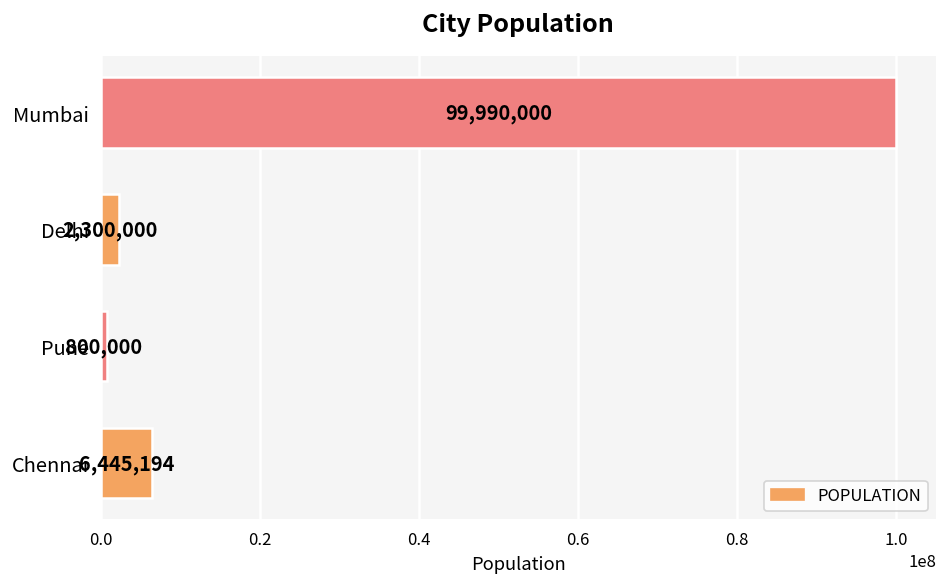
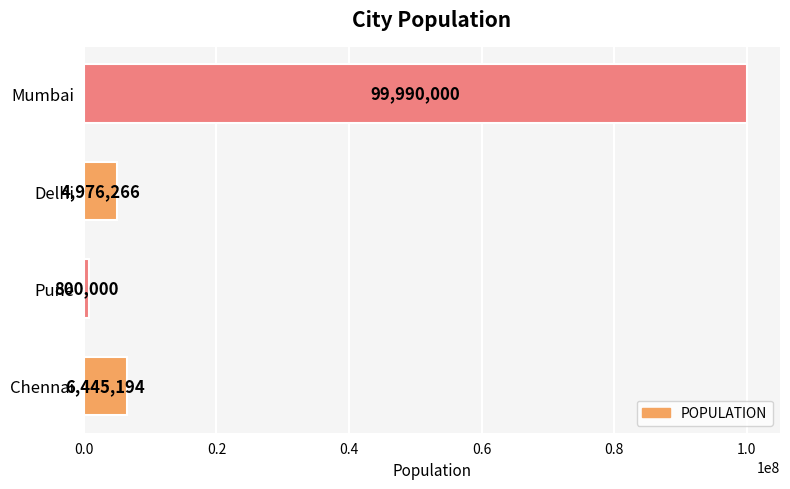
  {
    "Mumbai": "99,990,000",
-   "Delhi": "2,300,000",
+   "Delhi": "4,976,266",
    "Pune": "800,000",
    "Chennai": "6,445,194"
  }
